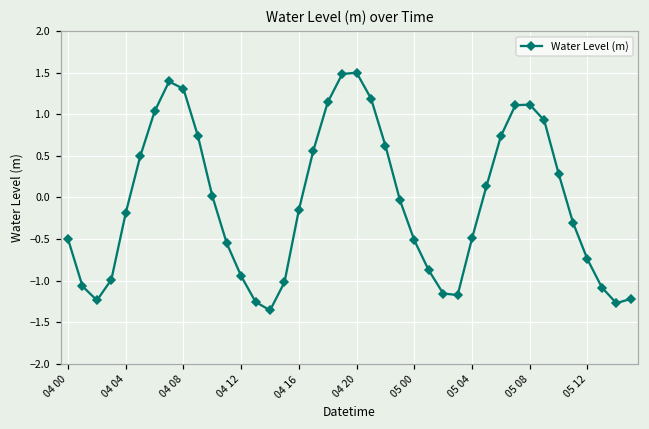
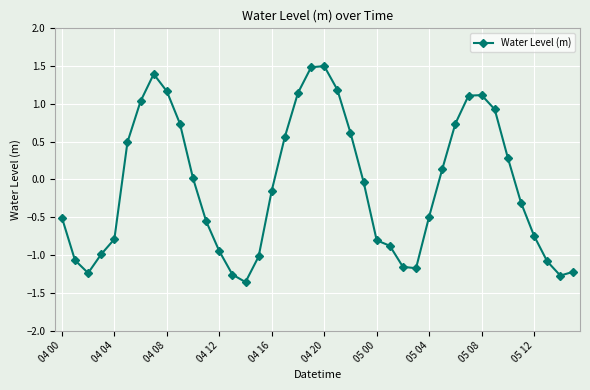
  {
    "04 00": -0.5,
-   "04 04": -0.2,
-   "04 08": 1.3,
+   "04 04": -0.8,
+   "04 08": 1.2,
    "04 12": -0.9,
    "04 16": -0.1,
    "04 20": 1.5,
-   "05 00": -0.5,
+   "05 00": -0.8,
    "05 04": -0.5,
    "05 08": 1.1,
    "05 12": -0.7
  }
